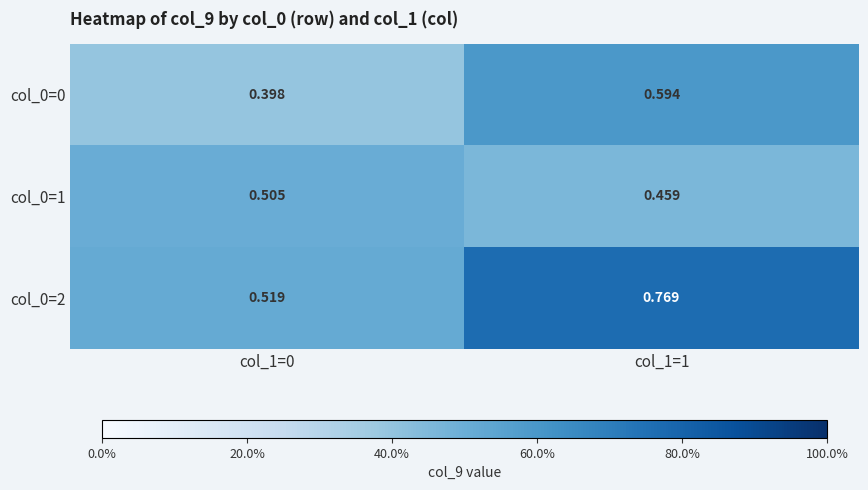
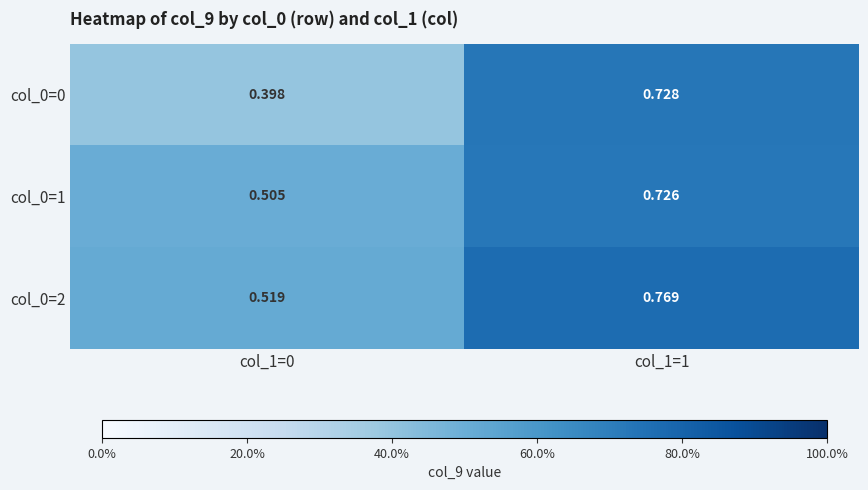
  {
    "col_0=0": {
      "col_1=0": 0.398,
-     "col_1=1": 0.594
+     "col_1=1": 0.728
    },
    "col_0=1": {
      "col_1=0": 0.505,
-     "col_1=1": 0.459
+     "col_1=1": 0.726
    },
    "col_0=2": {
      "col_1=0": 0.519,
      "col_1=1": 0.769
    }
  }
